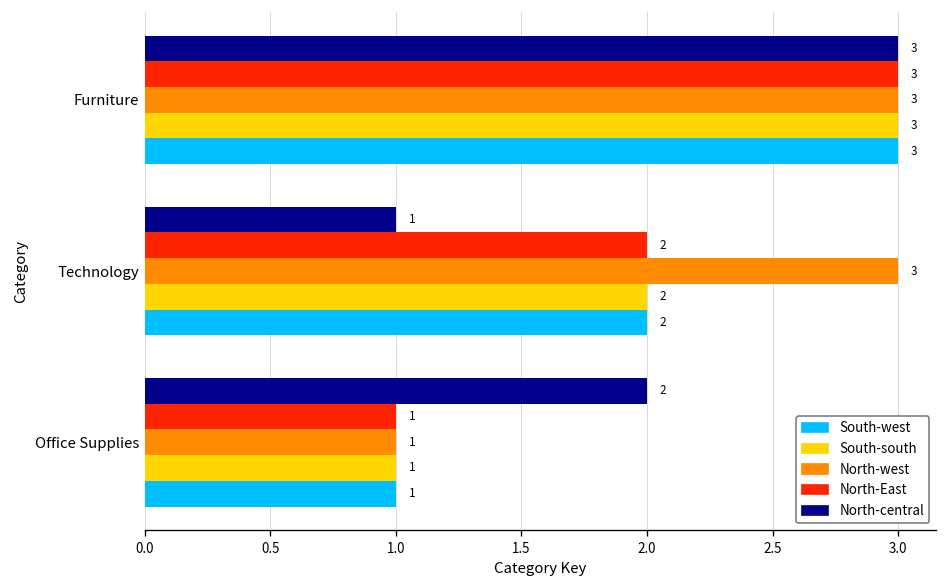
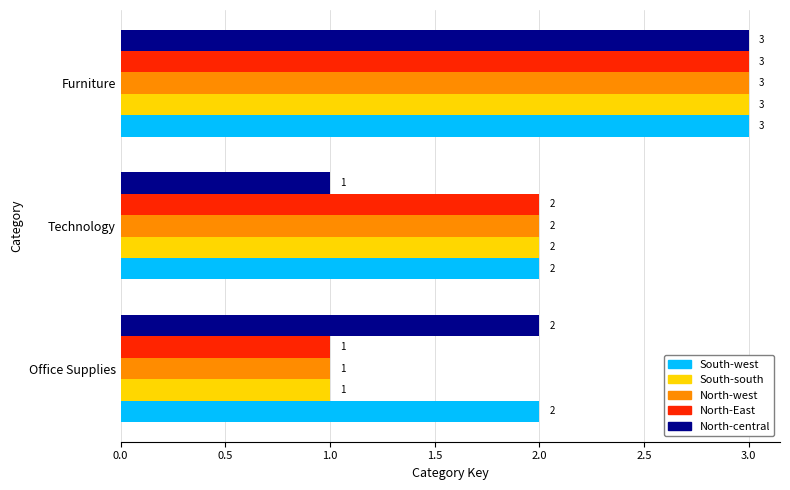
  {
    "South-west": {
      "Furniture": 3,
      "Technology": 2,
-     "Office Supplies": 1
+     "Office Supplies": 2
    },
    "South-south": {
      "Furniture": 3,
      "Technology": 2,
      "Office Supplies": 1
    },
    "North-west": {
      "Furniture": 3,
-     "Technology": 3,
+     "Technology": 2,
      "Office Supplies": 1
    },
    "North-East": {
      "Furniture": 3,
      "Technology": 2,
      "Office Supplies": 1
    },
    "North-central": {
      "Furniture": 3,
      "Technology": 1,
      "Office Supplies": 2
    }
  }
